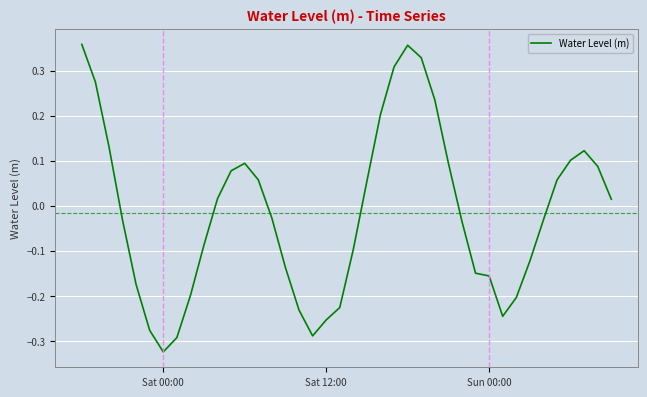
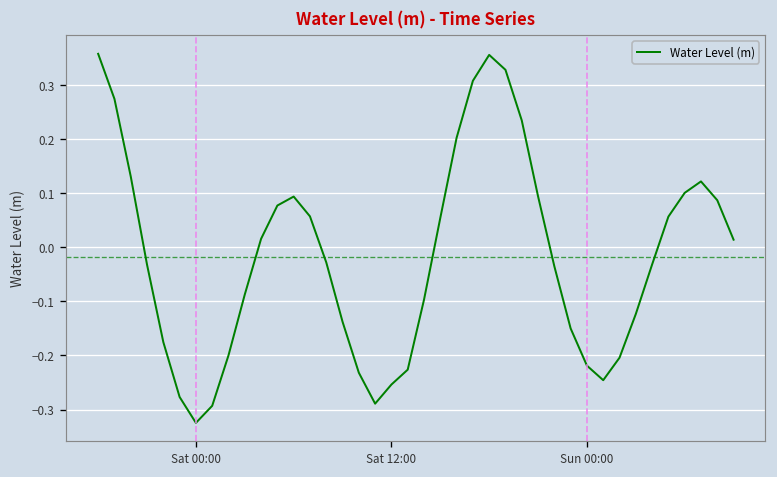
  {
    "Sat 00:00": -0.32,
    "Sat 12:00": -0.25,
-   "Sun 00:00": -0.16
+   "Sun 00:00": -0.22
  }
